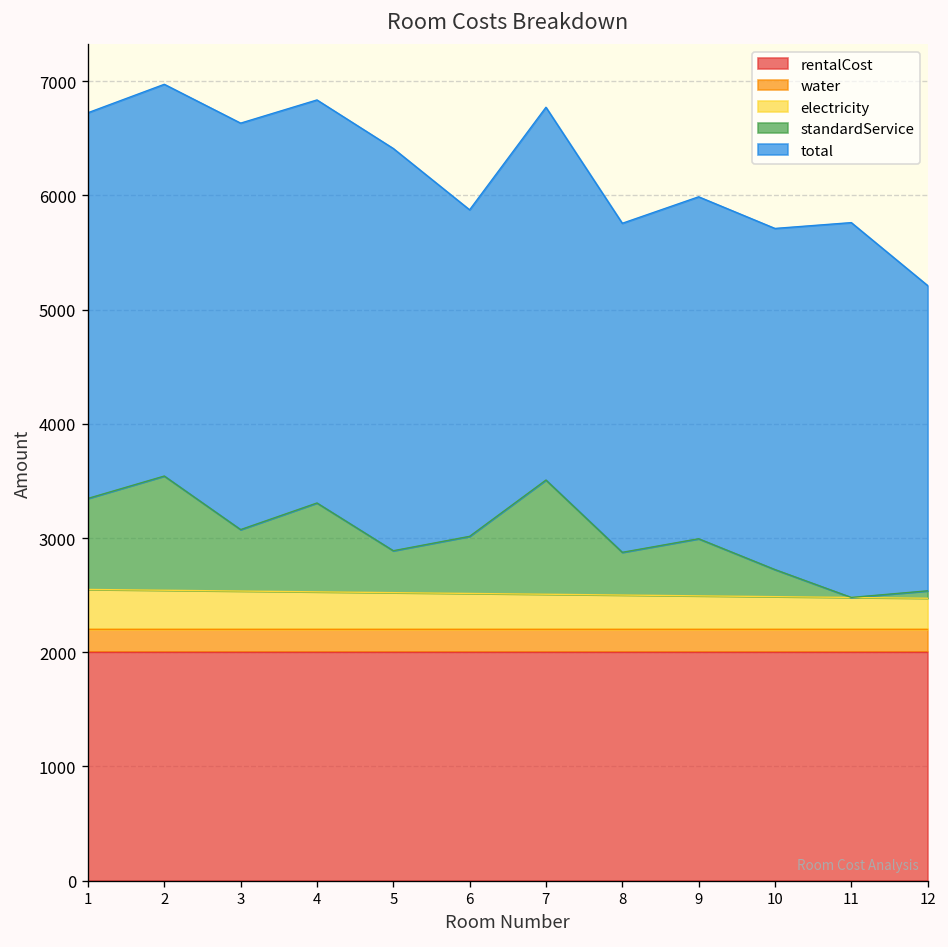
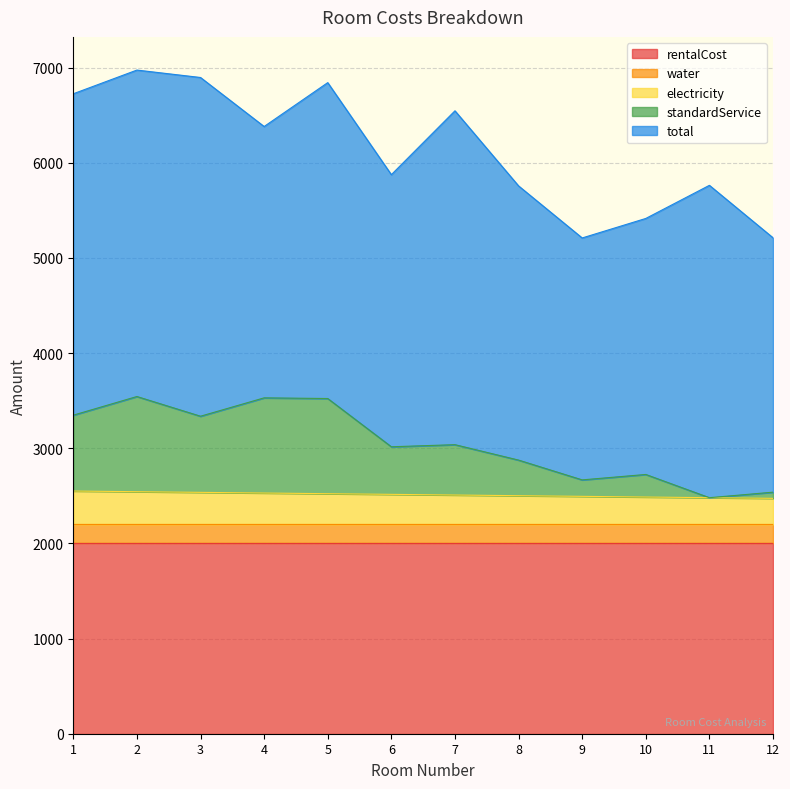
  {
    "rentalCost": {
      "1": 2000,
      "2": 2000,
      "3": 2000,
      "4": 2000,
      "5": 2000,
      "6": 2000,
      "7": 2000,
      "8": 2000,
      "9": 2000,
      "10": 2000,
      "11": 2000,
      "12": 2000
    },
    "water": {
      "1": 200,
      "2": 200,
      "3": 200,
      "4": 200,
      "5": 200,
      "6": 200,
      "7": 200,
      "8": 200,
      "9": 200,
      "10": 200,
      "11": 200,
      "12": 200
    },
    "electricity": {
      "1": 400,
      "2": 300,
      "3": 300,
      "4": 300,
      "5": 300,
      "6": 300,
      "7": 300,
      "8": 300,
      "9": 300,
      "10": 300,
      "12": 300
    },
    "standardService": {
      "1": 800,
      "2": 1000,
-     "3": 500,
-     "4": 800,
-     "5": 400,
+     "3": 800,
+     "4": 1000,
+     "5": 1000,
      "6": 500,
-     "7": 1000,
+     "7": 500,
      "8": 400,
-     "9": 500,
+     "9": 200,
      "10": 200,
      "12": 100
    },
    "total": {
      "1": 3400,
      "2": 3400,
      "3": 3600,
-     "4": 3500,
-     "5": 3500,
+     "4": 2900,
+     "5": 3300,
      "6": 2900,
-     "7": 3300,
+     "7": 3500,
      "8": 2900,
-     "9": 3000,
-     "10": 3000,
+     "9": 2500,
+     "10": 2700,
      "11": 3300,
      "12": 2700
    }
  }
